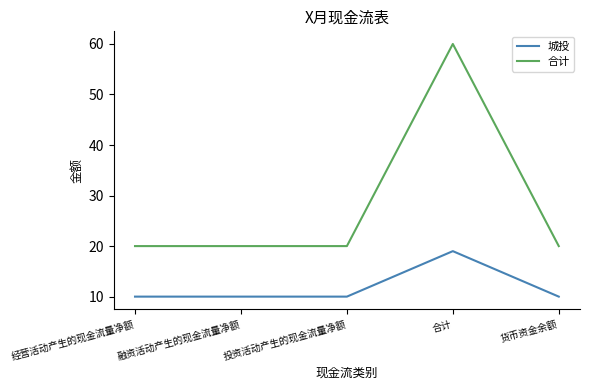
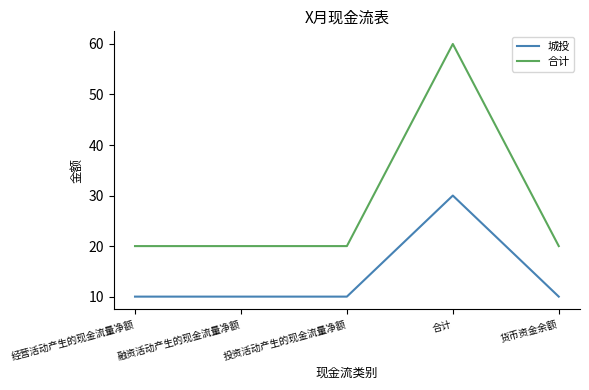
  {
    "城投": {
      "经营活动产生的现金流量净额": 10,
      "融资活动产生的现金流量净额": 10,
      "投资活动产生的现金流量净额": 10,
-     "合计": 19,
+     "合计": 30,
      "货币资金余额": 10
    },
    "合计": {
      "经营活动产生的现金流量净额": 20,
      "融资活动产生的现金流量净额": 20,
      "投资活动产生的现金流量净额": 20,
      "合计": 60,
      "货币资金余额": 20
    }
  }
